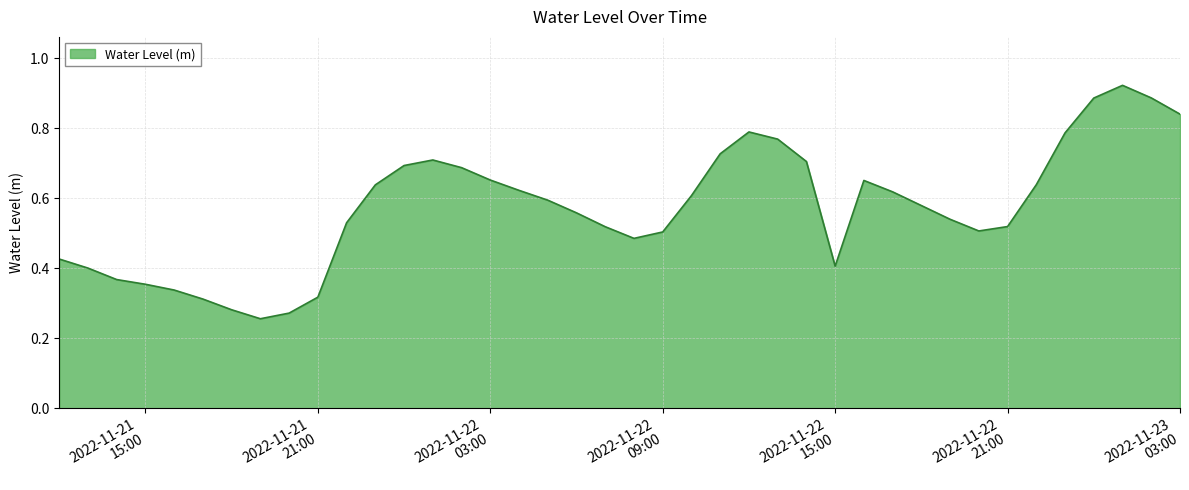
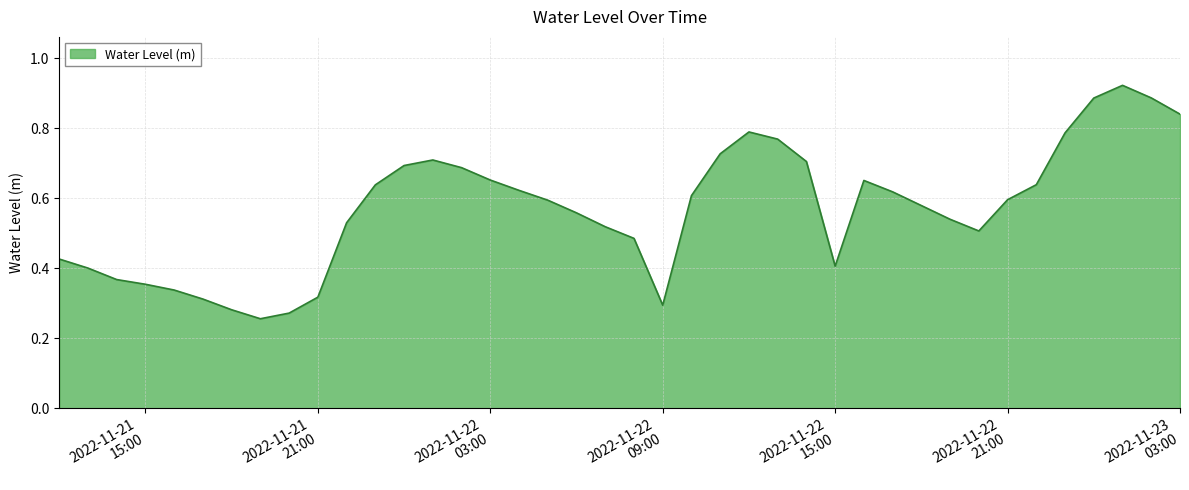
  {
    "2022-11-21 15:00": 0.35,
    "2022-11-21 21:00": 0.32,
    "2022-11-22 03:00": 0.65,
-   "2022-11-22 09:00": 0.50,
+   "2022-11-22 09:00": 0.29,
    "2022-11-22 15:00": 0.41,
-   "2022-11-22 21:00": 0.52,
+   "2022-11-22 21:00": 0.60,
    "2022-11-23 03:00": 0.84
  }
